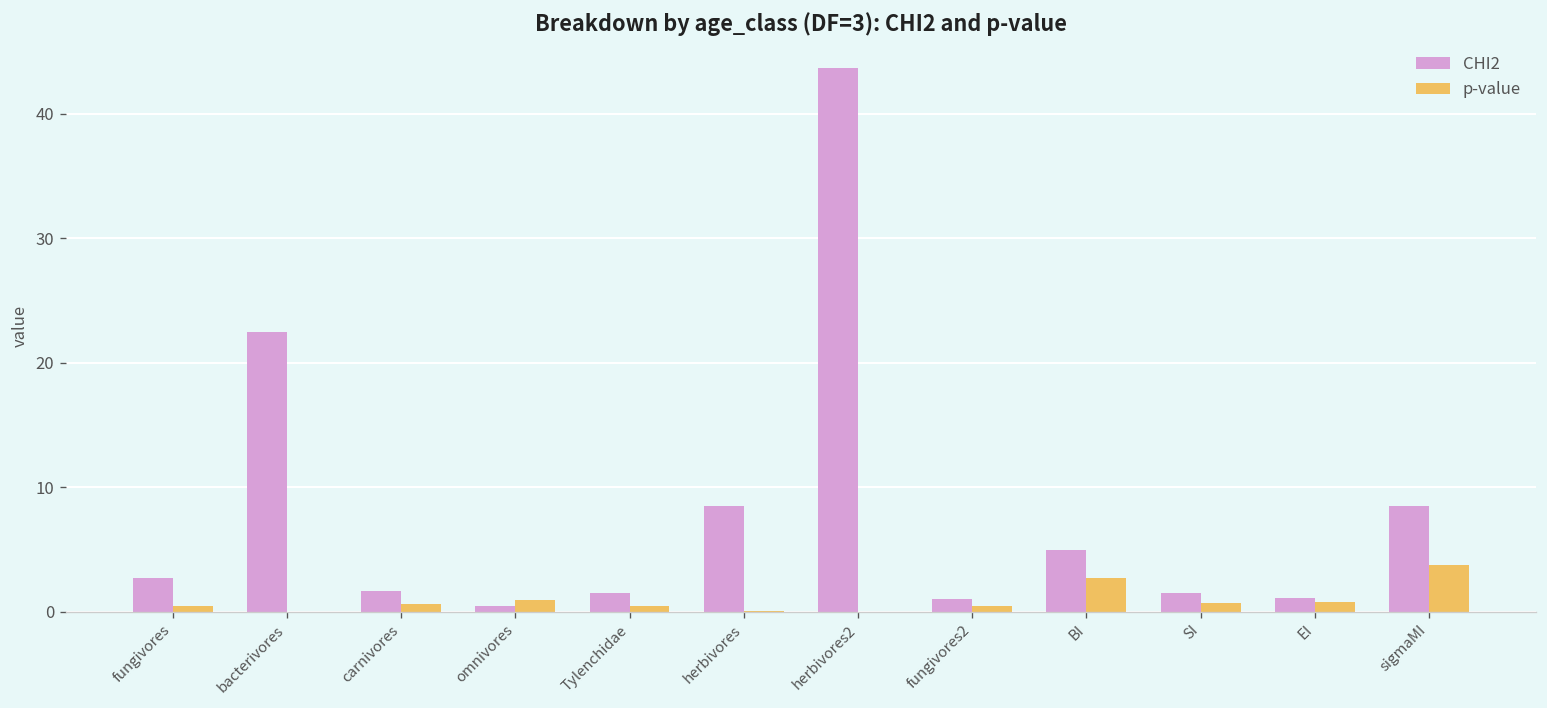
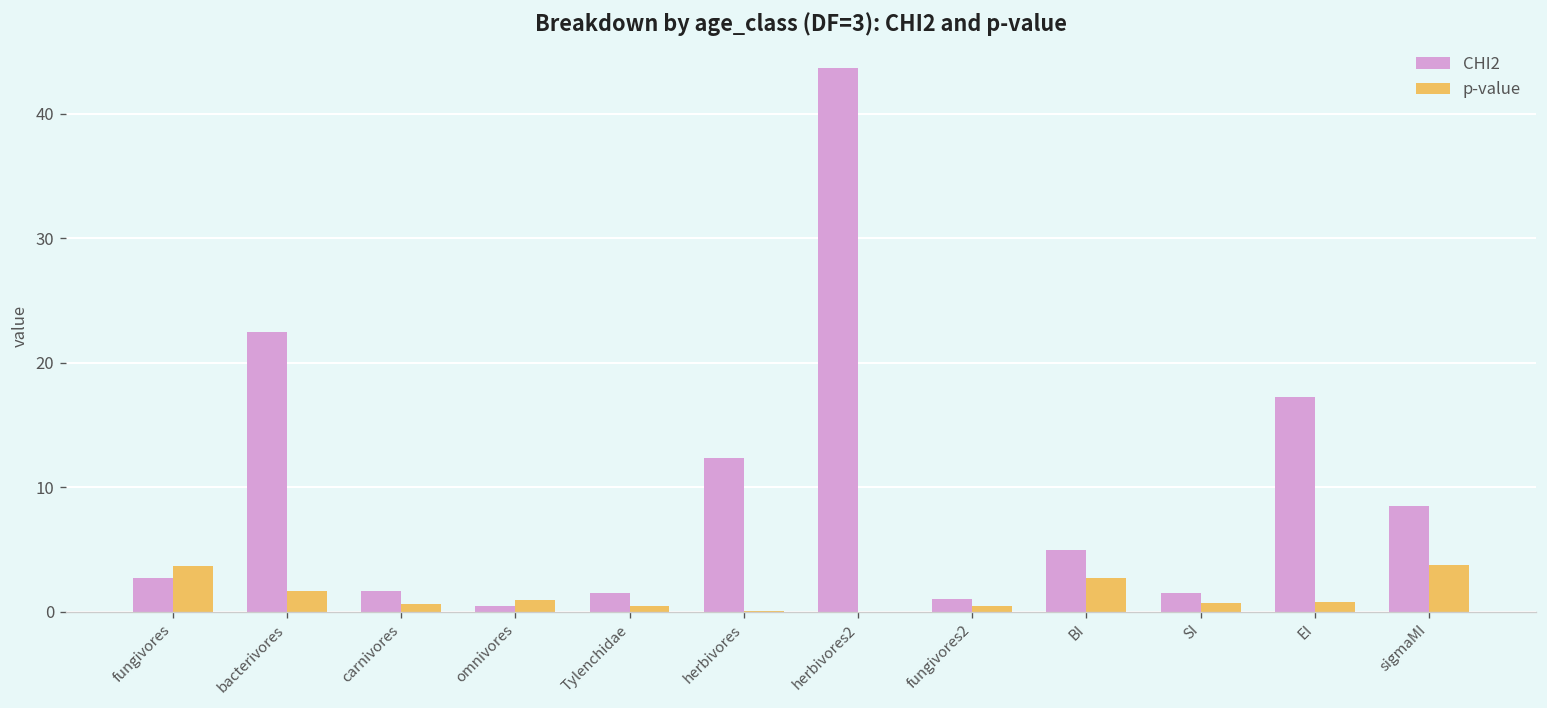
  {
    "CHI2": {
      "fungivores": 2.7,
      "bacterivores": 22.4,
      "carnivores": 1.7,
      "omnivores": 0.4,
      "Tylenchidae": 1.5,
-     "herbivores": 8.5,
+     "herbivores": 12.3,
      "herbivores2": 43.6,
      "fungivores2": 1.1,
      "BI": 5.0,
      "SI": 1.5,
-     "EI": 1.1,
+     "EI": 17.2,
      "sigmaMI": 8.5
    },
    "p-value": {
-     "fungivores": 0.4,
-     "bacterivores": 0.0,
+     "fungivores": 3.7,
+     "bacterivores": 1.7,
      "carnivores": 0.6,
      "omnivores": 0.9,
      "Tylenchidae": 0.5,
      "herbivores2": 0.0,
      "fungivores2": 0.5,
      "BI": 2.7,
      "SI": 0.7,
      "EI": 0.8,
      "sigmaMI": 3.7
    }
  }
